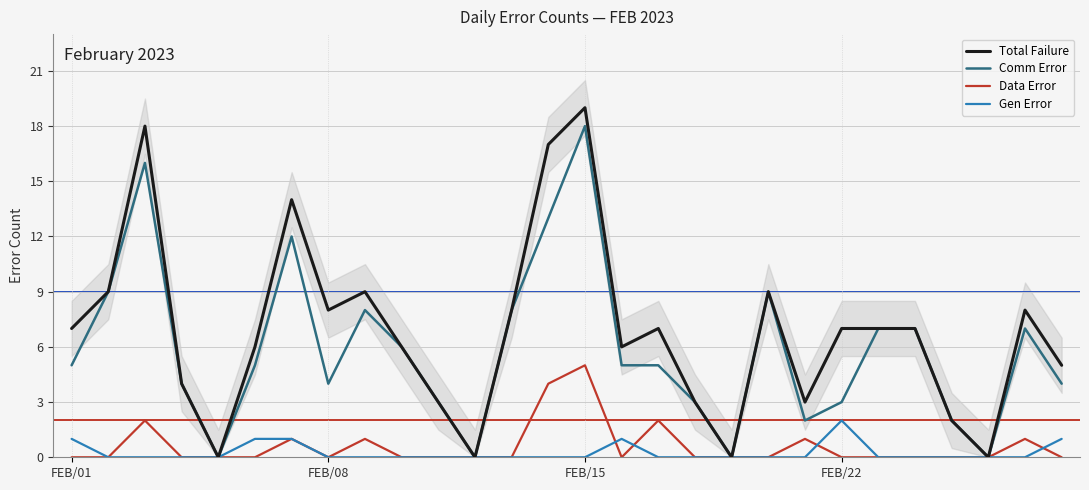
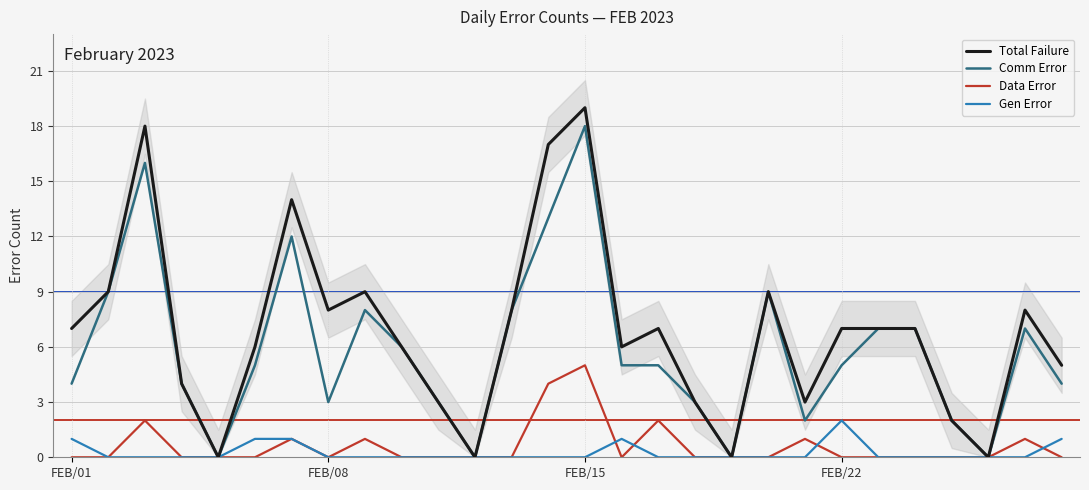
  {
    "Total Failure": {
      "FEB/01": 7,
      "FEB/08": 8,
      "FEB/15": 19,
      "FEB/22": 7
    },
    "Comm Error": {
-     "FEB/01": 5,
-     "FEB/08": 4,
+     "FEB/01": 4,
+     "FEB/08": 3,
      "FEB/15": 18,
-     "FEB/22": 3
+     "FEB/22": 5
    },
    "Data Error": {
      "FEB/01": 0,
      "FEB/15": 5,
      "FEB/22": 0
    },
    "Gen Error": {
      "FEB/01": 1,
      "FEB/15": 0,
      "FEB/22": 2
    }
  }
